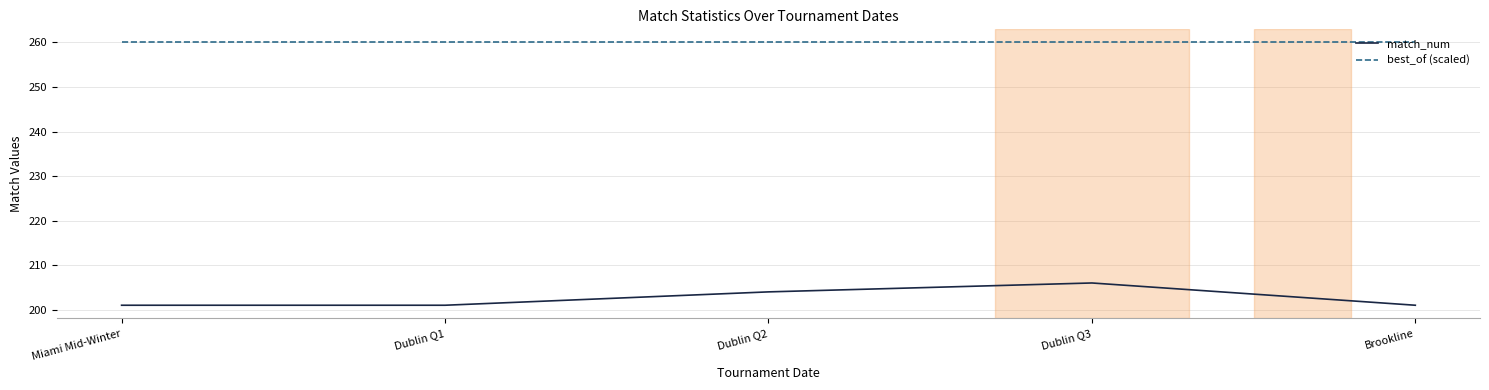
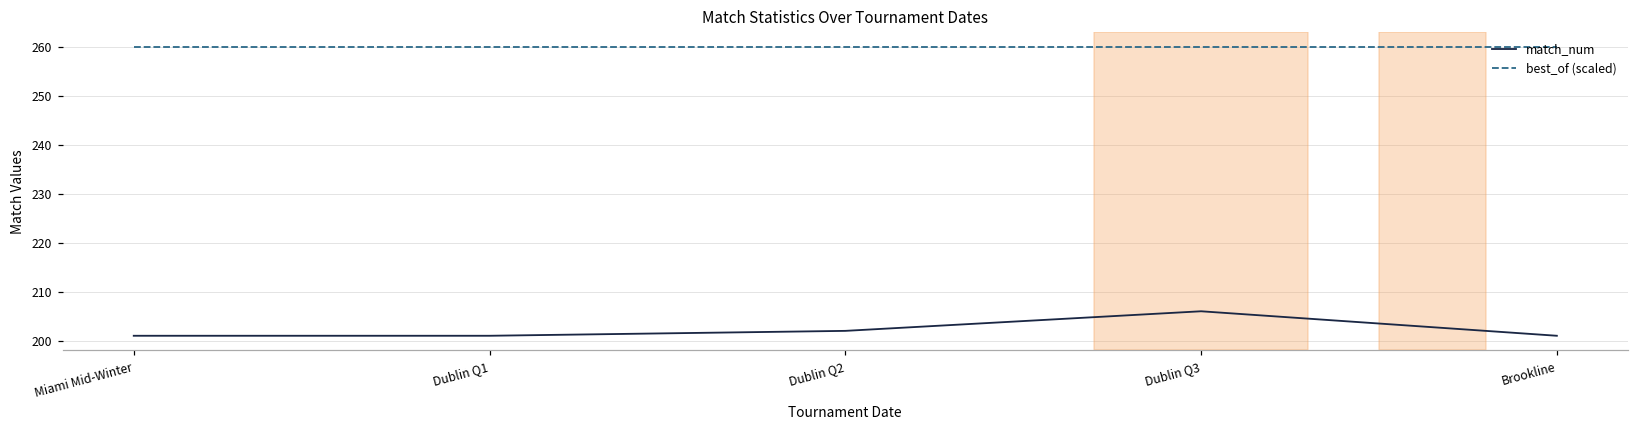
  {
    "match_num": {
      "Miami Mid-Winter": 201,
      "Dublin Q1": 201,
-     "Dublin Q2": 204,
+     "Dublin Q2": 202,
      "Dublin Q3": 206,
      "Brookline": 201
    },
    "best_of (scaled)": {
      "Miami Mid-Winter": 260,
      "Dublin Q1": 260,
      "Dublin Q2": 260,
      "Dublin Q3": 260,
      "Brookline": 260
    }
  }
